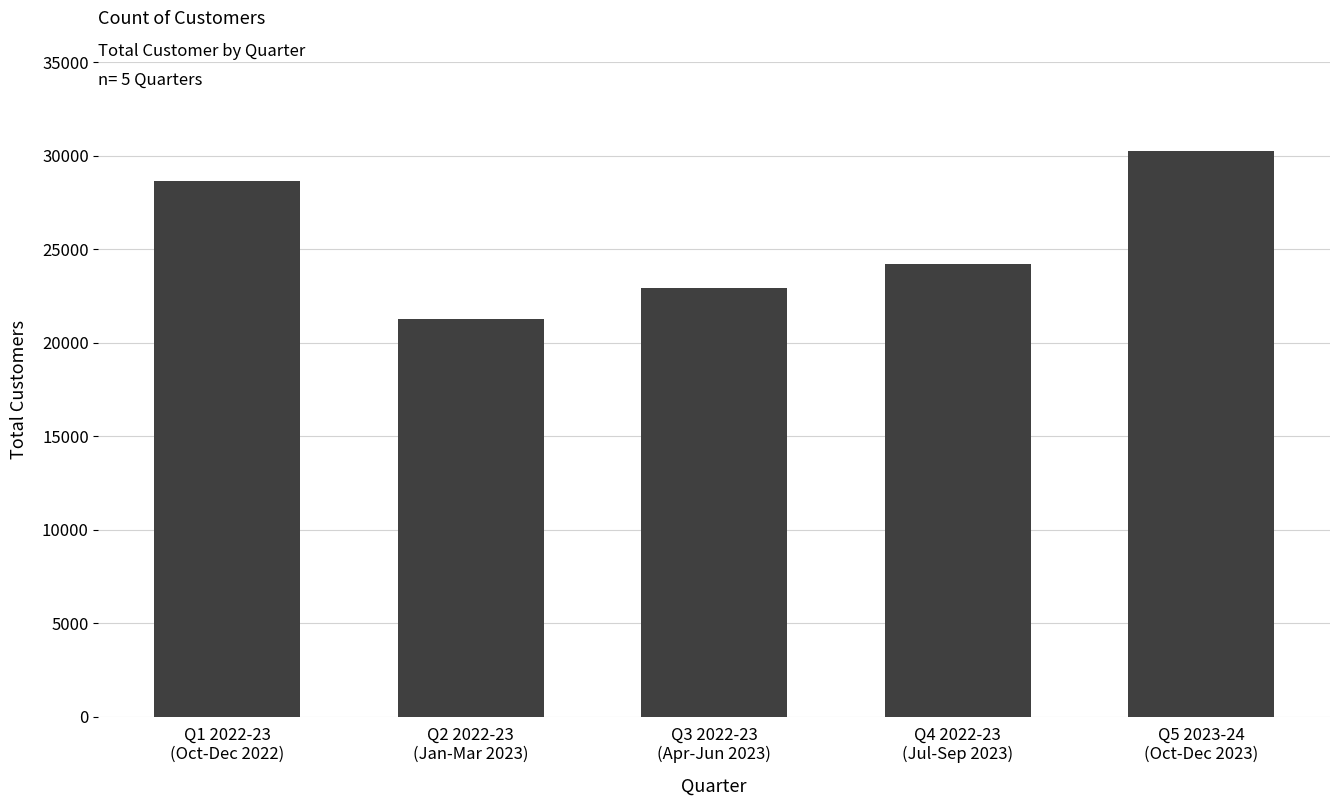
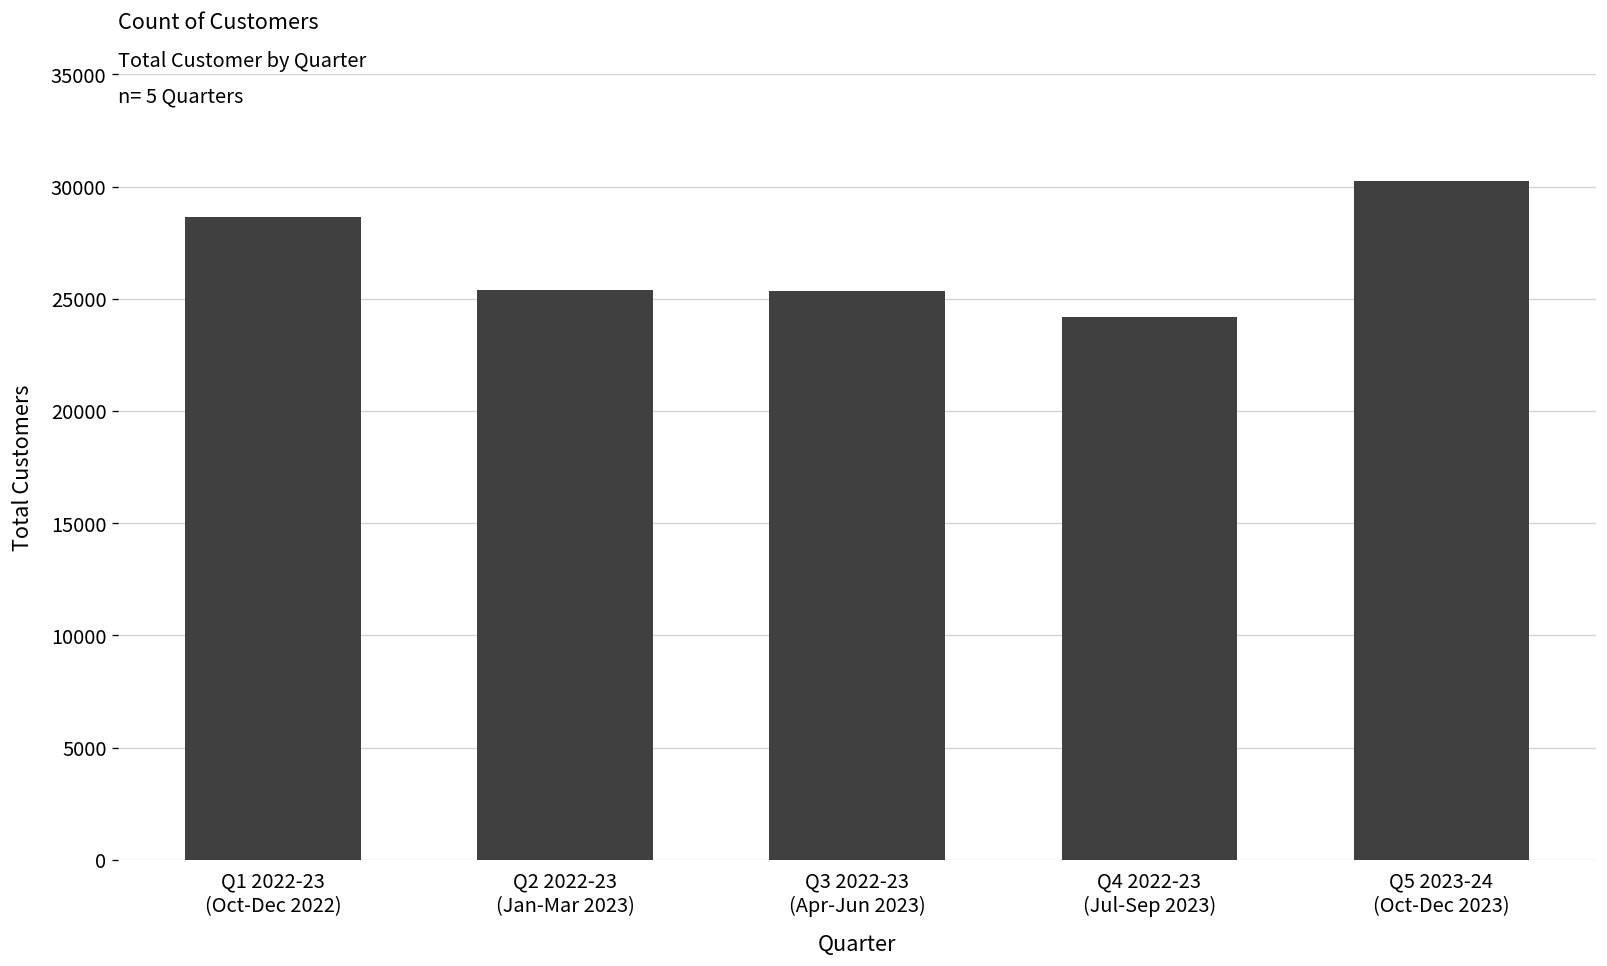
  {
    "Q1 2022-23 (Oct-Dec 2022)": 28700,
-   "Q2 2022-23 (Jan-Mar 2023)": 21300,
-   "Q3 2022-23 (Apr-Jun 2023)": 22900,
+   "Q2 2022-23 (Jan-Mar 2023)": 25400,
+   "Q3 2022-23 (Apr-Jun 2023)": 25300,
    "Q4 2022-23 (Jul-Sep 2023)": 24200,
    "Q5 2023-24 (Oct-Dec 2023)": 30200
  }
